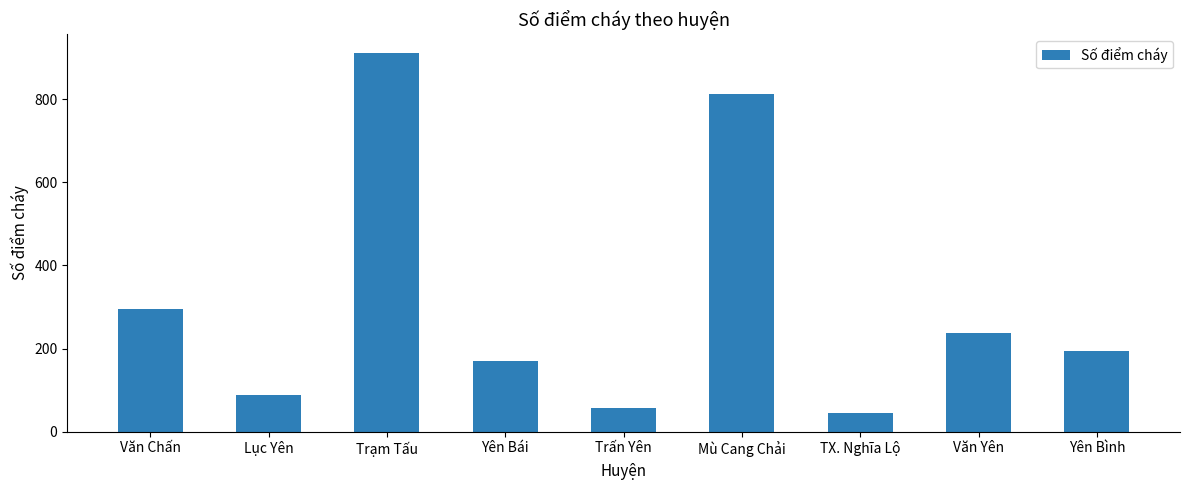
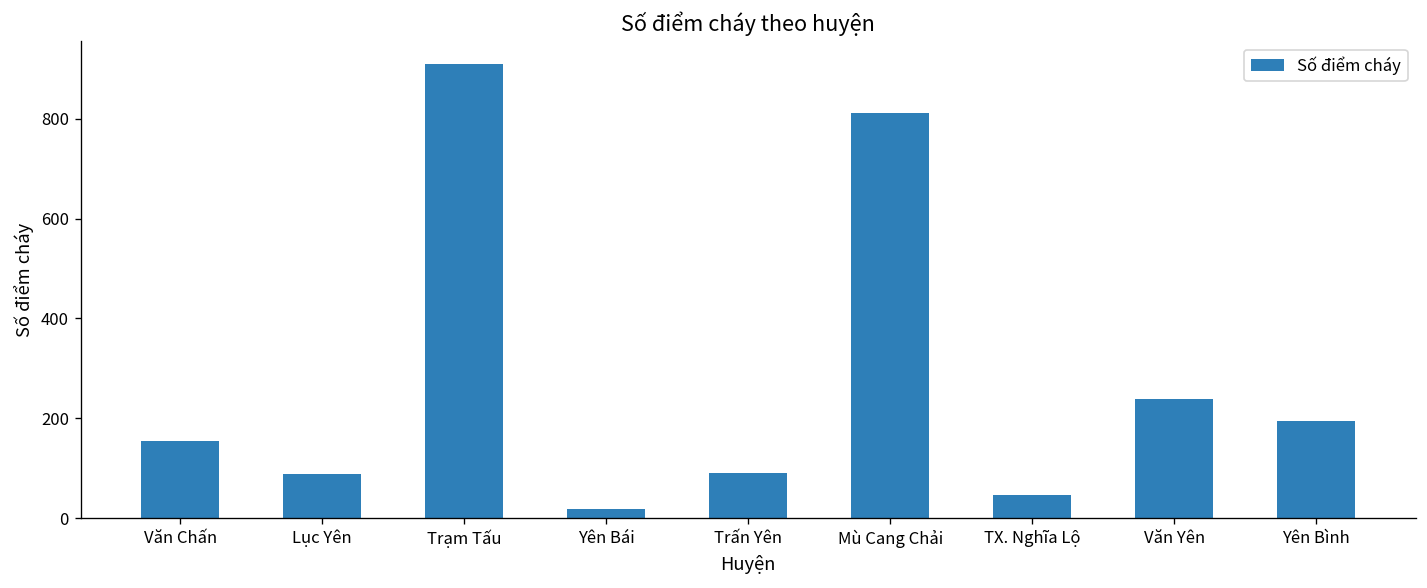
  {
-   "Văn Chấn": 300,
+   "Văn Chấn": 150,
    "Lục Yên": 90,
    "Trạm Tấu": 910,
-   "Yên Bái": 170,
-   "Trấn Yên": 60,
+   "Yên Bái": 20,
+   "Trấn Yên": 90,
    "Mù Cang Chải": 810,
    "TX. Nghĩa Lộ": 50,
    "Văn Yên": 240,
    "Yên Bình": 190
  }
